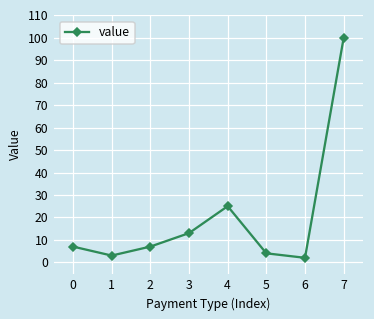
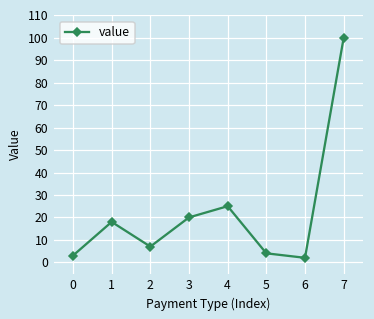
  {
-   "0": 7,
-   "1": 3,
+   "0": 3,
+   "1": 18,
    "2": 7,
-   "3": 13,
+   "3": 20,
    "4": 25,
    "5": 4,
    "6": 2,
    "7": 100
  }
